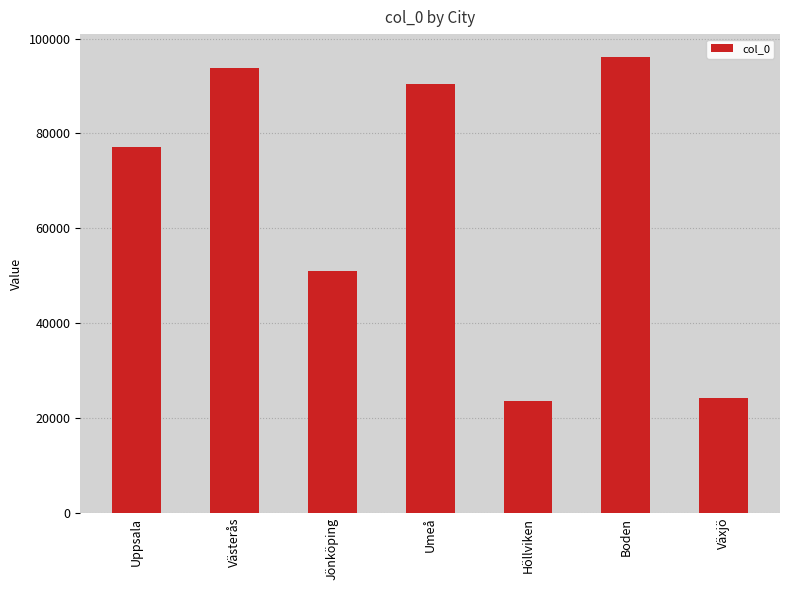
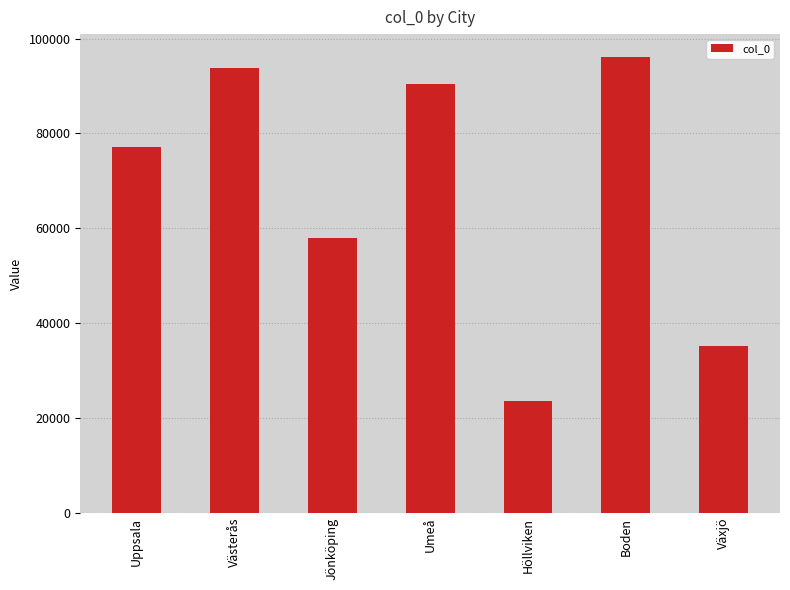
  {
    "Uppsala": 77000,
    "Västerås": 94000,
-   "Jönköping": 51000,
+   "Jönköping": 58000,
    "Umeå": 90000,
    "Höllviken": 24000,
    "Boden": 96000,
-   "Växjö": 24000
+   "Växjö": 35000
  }
